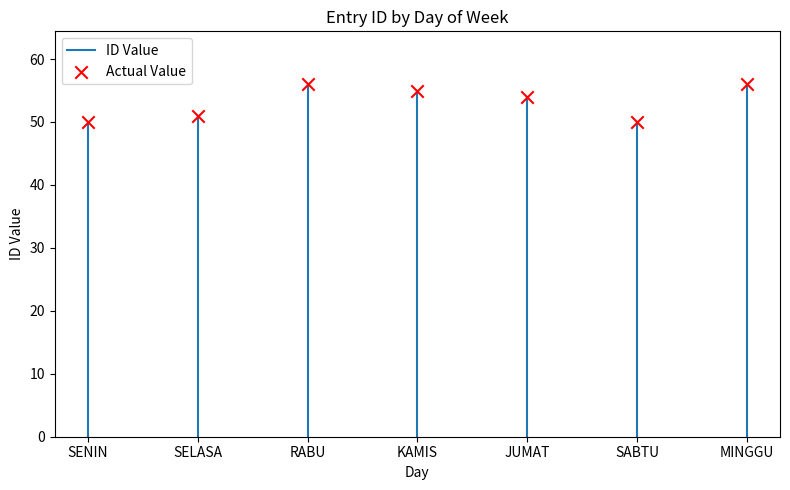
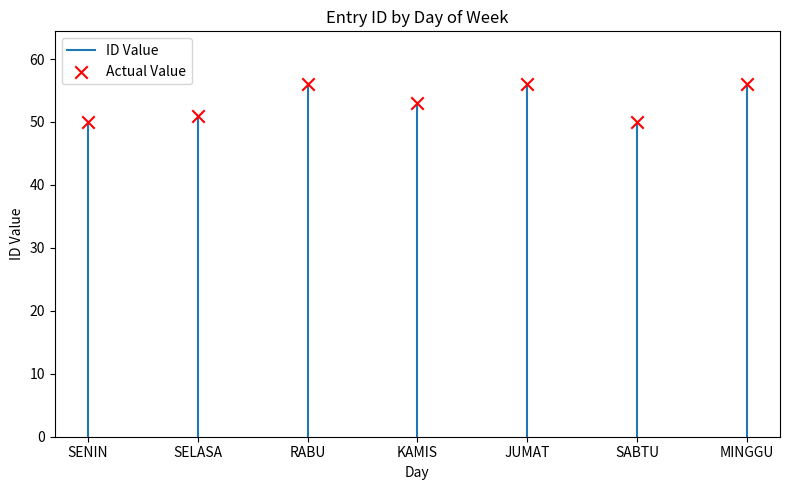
  {
    "Actual Value": {
-     "KAMIS": 55,
-     "JUMAT": 54
+     "KAMIS": 53,
+     "JUMAT": 56
    }
  }
